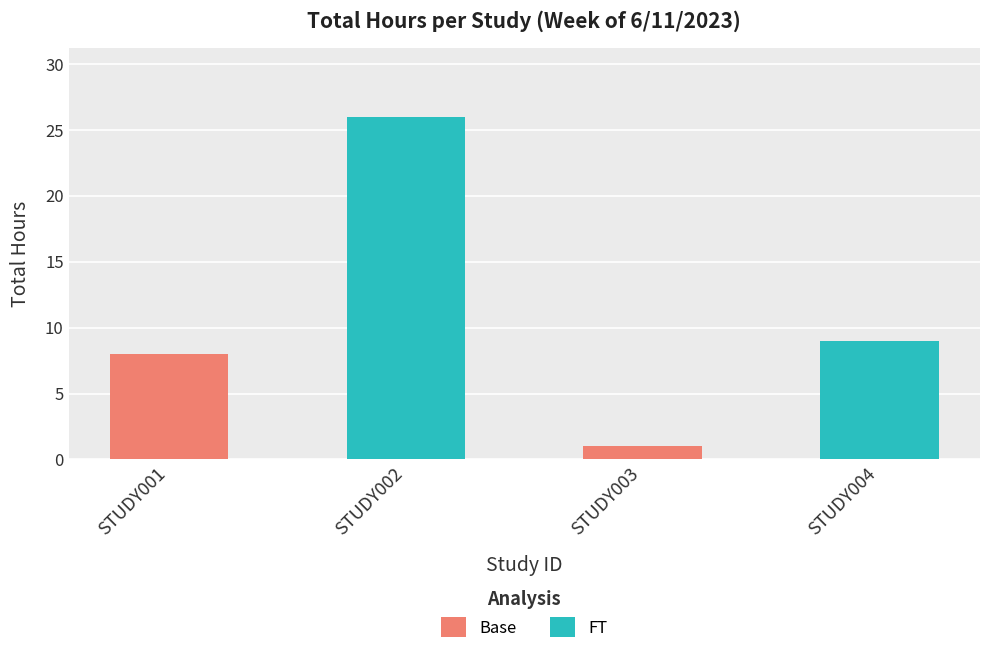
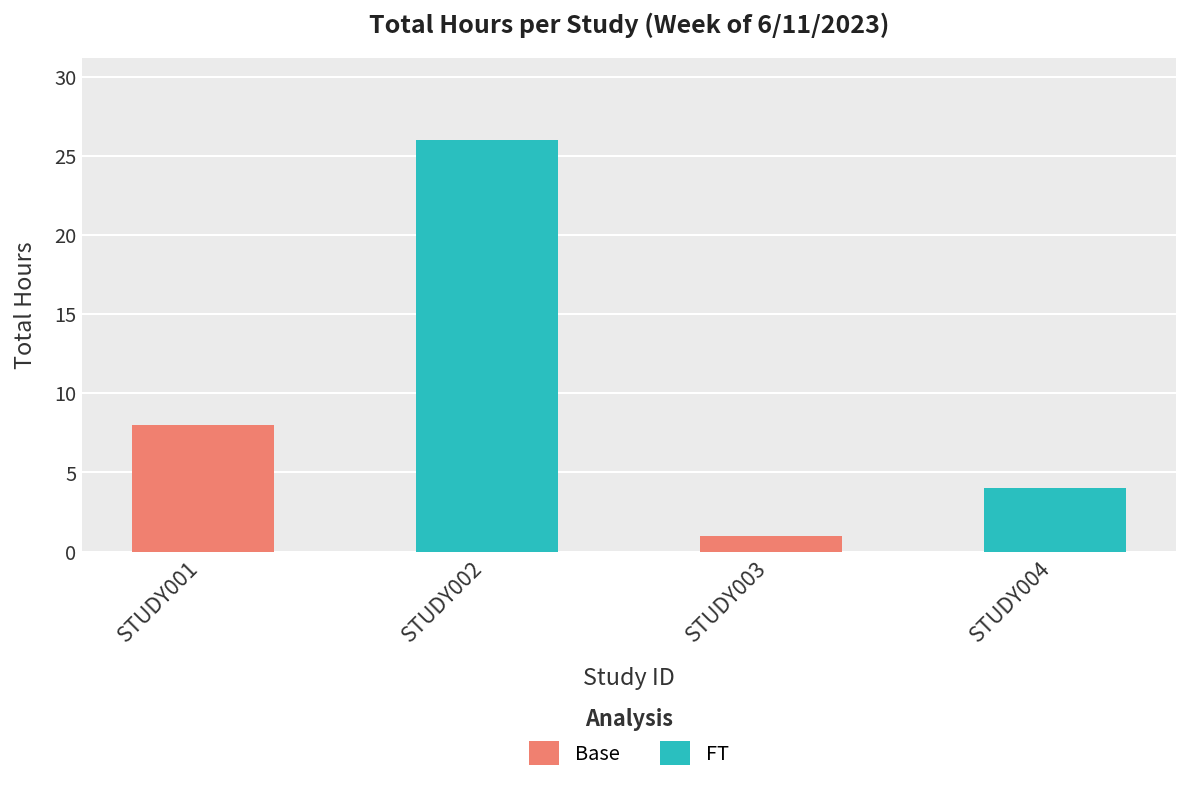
  {
    "Base": {
      "STUDY001": 8,
      "STUDY003": 1
    },
    "FT": {
      "STUDY002": 26,
-     "STUDY004": 9
+     "STUDY004": 4
    }
  }
